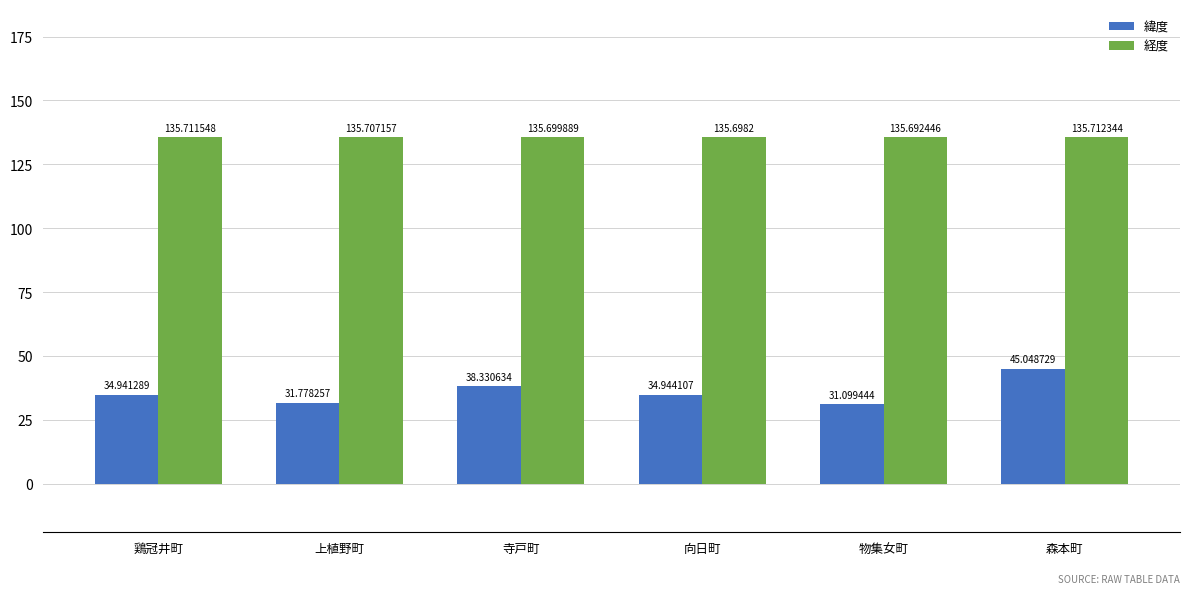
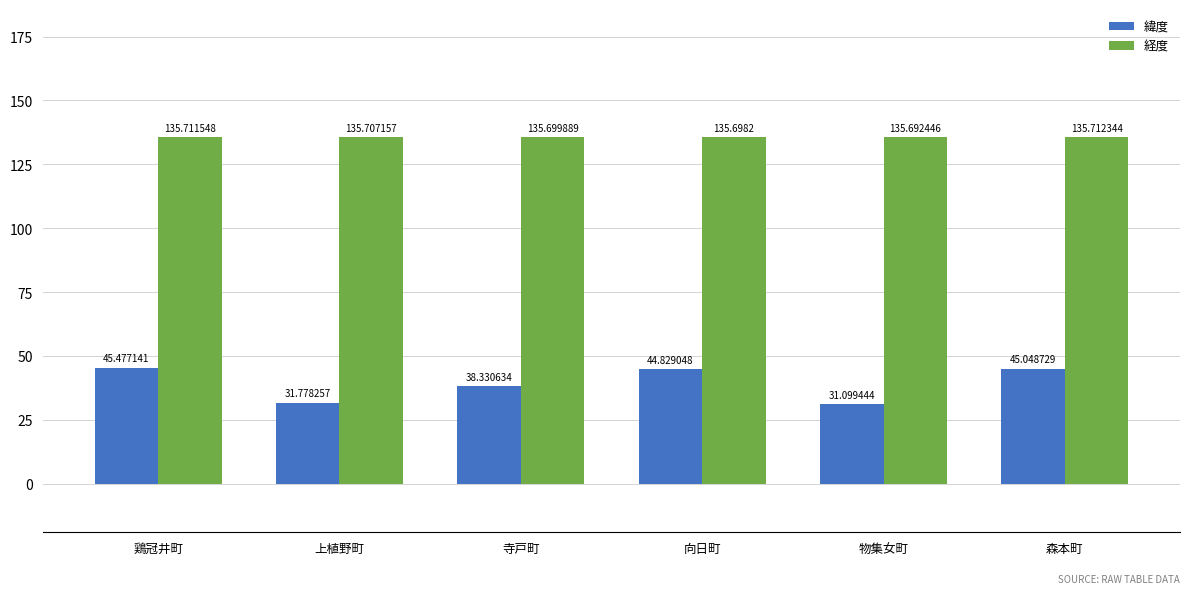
  {
    "緯度": {
-     "鶏冠井町": 34.941289,
+     "鶏冠井町": 45.477141,
      "上植野町": 31.778257,
      "寺戸町": 38.330634,
-     "向日町": 34.944107,
+     "向日町": 44.829048,
      "物集女町": 31.099444,
      "森本町": 45.048729
    },
    "経度": {
      "鶏冠井町": 135.711548,
      "上植野町": 135.707157,
      "寺戸町": 135.699889,
      "向日町": 135.6982,
      "物集女町": 135.692446,
      "森本町": 135.712344
    }
  }
